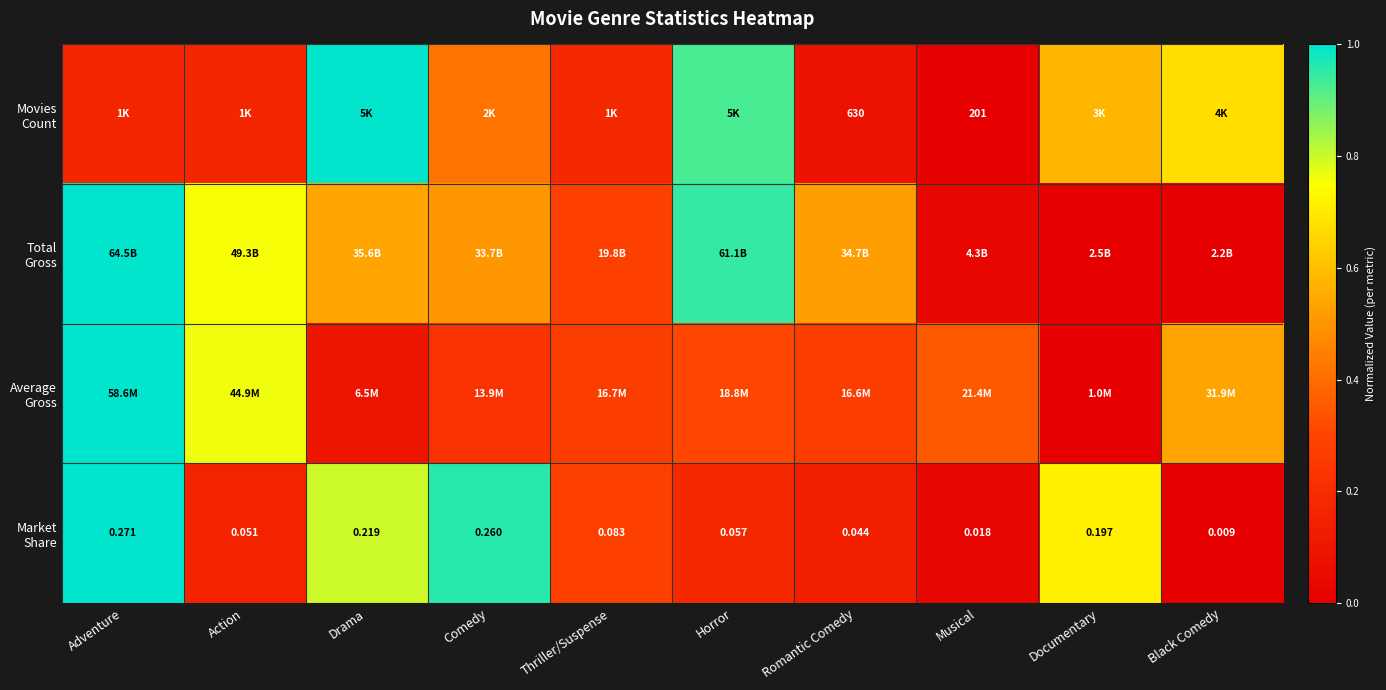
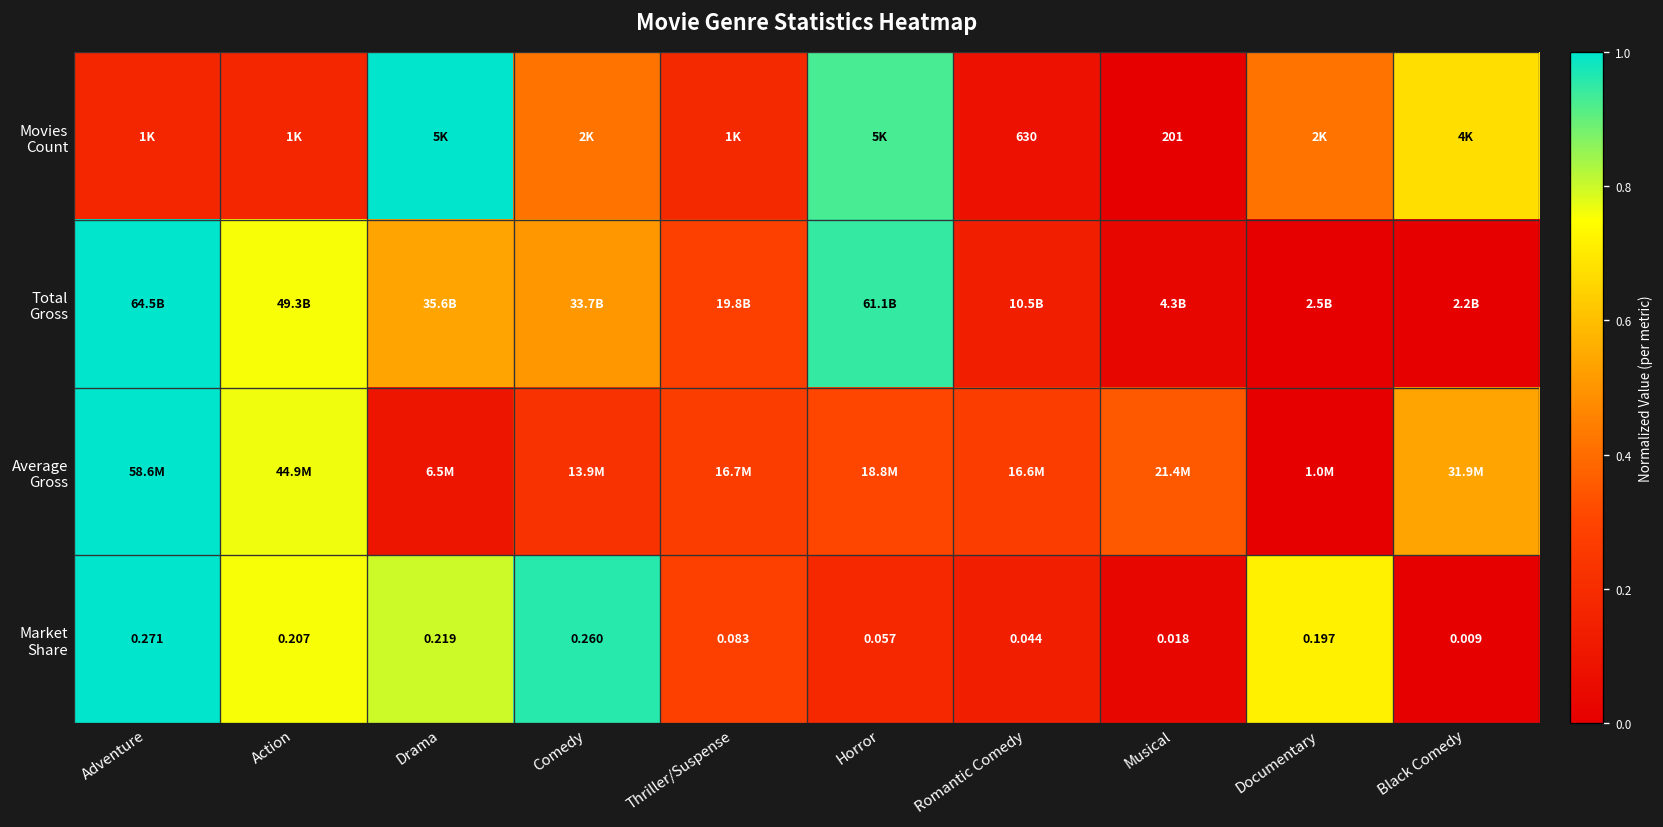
  {
    "Movies Count": {
      "Adventure": "1K",
      "Action": "1K",
      "Drama": "5K",
      "Comedy": "2K",
      "Thriller/Suspense": "1K",
      "Horror": "5K",
      "Romantic Comedy": "630",
      "Musical": "201",
-     "Documentary": "3K",
+     "Documentary": "2K",
      "Black Comedy": "4K"
    },
    "Total Gross": {
      "Adventure": "64.5B",
      "Action": "49.3B",
      "Drama": "35.6B",
      "Comedy": "33.7B",
      "Thriller/Suspense": "19.8B",
      "Horror": "61.1B",
-     "Romantic Comedy": "34.7B",
+     "Romantic Comedy": "10.5B",
      "Musical": "4.3B",
      "Documentary": "2.5B",
      "Black Comedy": "2.2B"
    },
    "Average Gross": {
      "Adventure": "58.6M",
      "Action": "44.9M",
      "Drama": "6.5M",
      "Comedy": "13.9M",
      "Thriller/Suspense": "16.7M",
      "Horror": "18.8M",
      "Romantic Comedy": "16.6M",
      "Musical": "21.4M",
      "Documentary": "1.0M",
      "Black Comedy": "31.9M"
    },
    "Market Share": {
      "Adventure": "0.271",
-     "Action": "0.051",
+     "Action": "0.207",
      "Drama": "0.219",
      "Comedy": "0.260",
      "Thriller/Suspense": "0.083",
      "Horror": "0.057",
      "Romantic Comedy": "0.044",
      "Musical": "0.018",
      "Documentary": "0.197",
      "Black Comedy": "0.009"
    }
  }
